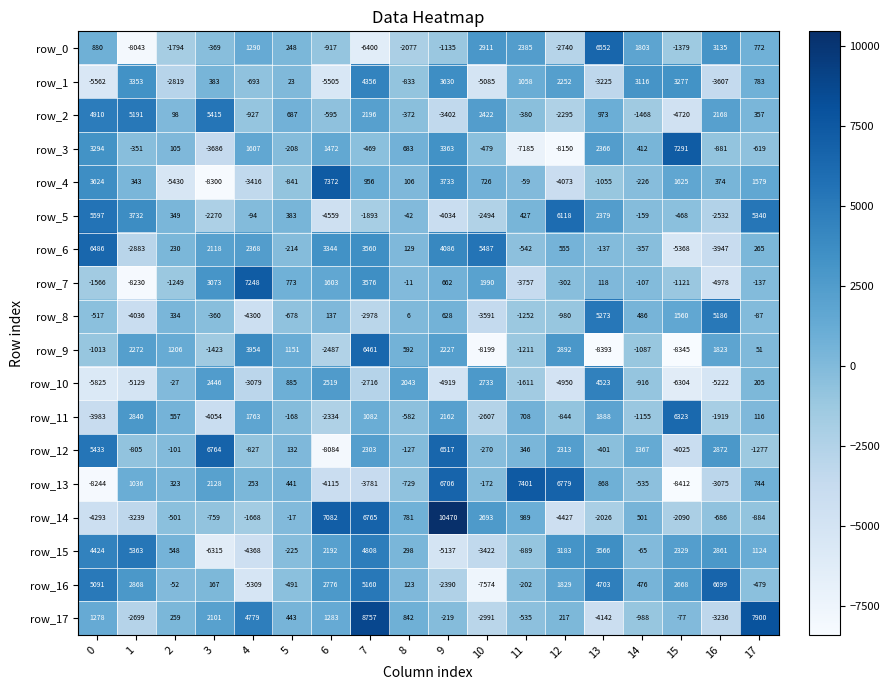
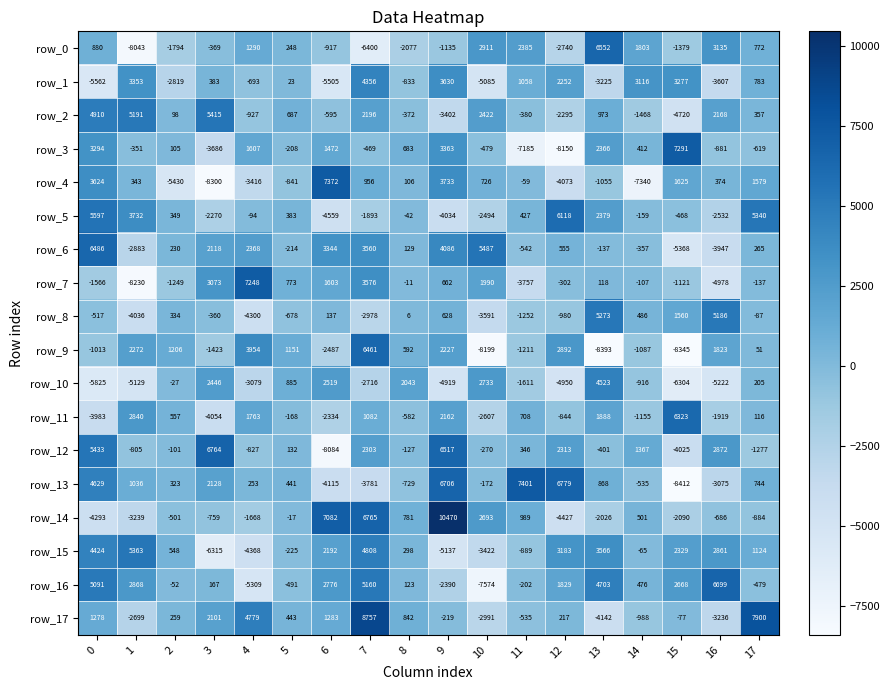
  {
    "row_4": {
      "0": 3624,
      "1": 343,
      "2": -5430,
      "3": -8300,
      "4": -3416,
      "5": -841,
      "6": 7372,
      "7": 956,
      "8": 106,
      "9": 3733,
      "10": 726,
      "11": -59,
      "12": -4073,
      "13": -1055,
-     "14": -226,
+     "14": -7340,
      "15": 1625,
      "16": 374,
      "17": 1579
    },
    "row_13": {
-     "0": -8244,
+     "0": 4629,
      "1": 1036,
      "2": 323,
      "3": 2128,
      "4": 253,
      "5": 441,
      "6": -4115,
      "7": -3781,
      "8": -729,
      "9": 6706,
      "10": -172,
      "11": 7401,
      "12": 6779,
      "13": 868,
      "14": -535,
      "15": -8412,
      "16": -3075,
      "17": 744
    }
  }
